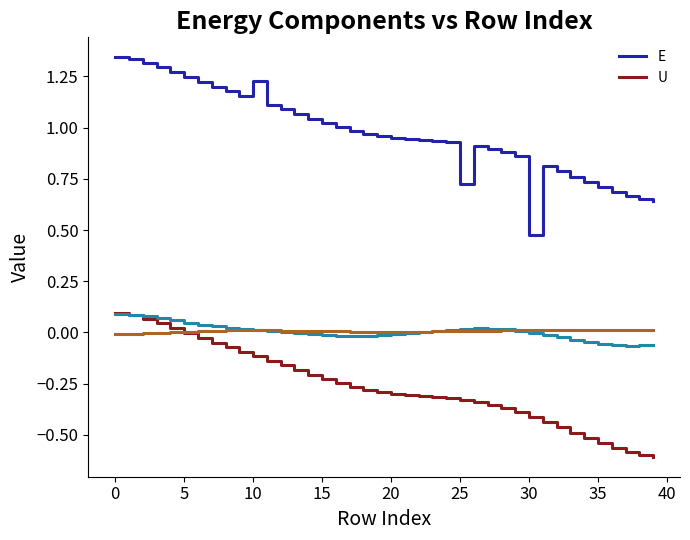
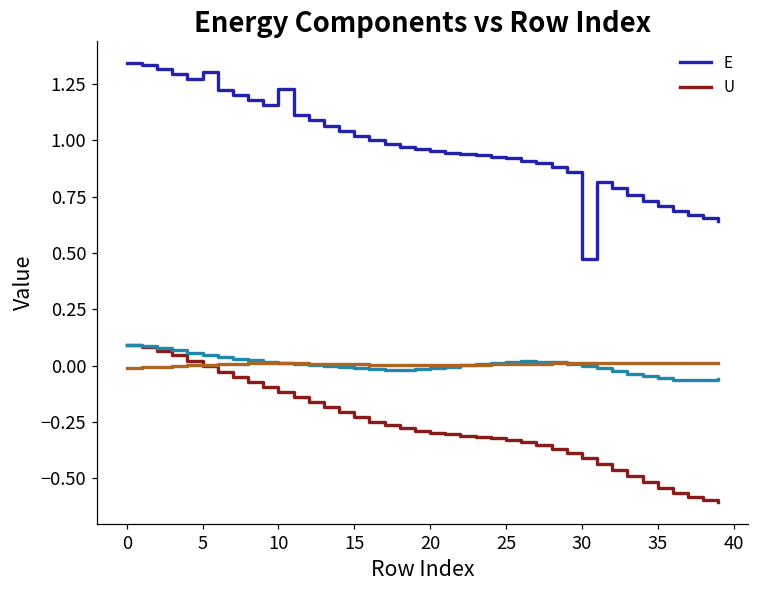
  {
    "E": {
      "0": 1.34,
-     "5": 1.25,
+     "5": 1.30,
      "10": 1.23,
      "15": 1.02,
      "20": 0.95,
-     "25": 0.73,
+     "25": 0.92,
      "30": 0.47,
      "35": 0.71
    },
    "U": {
      "10": -0.12,
      "15": -0.23,
      "20": -0.30,
      "25": -0.33,
      "30": -0.41,
      "35": -0.54
    }
  }
